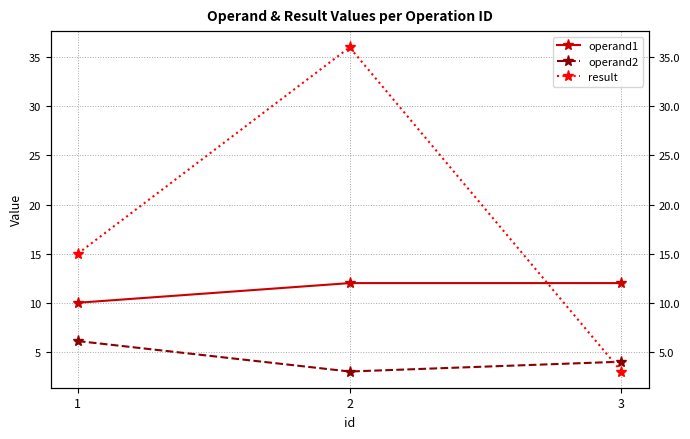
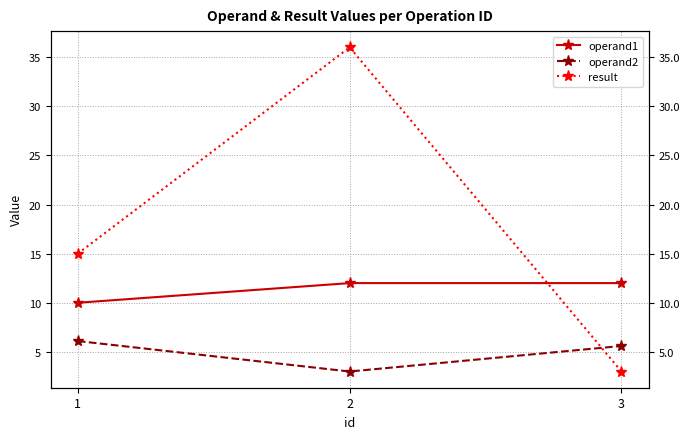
  {
    "operand2": {
      "1": 6,
      "2": 3,
-     "3": 4
+     "3": 6
    }
  }
